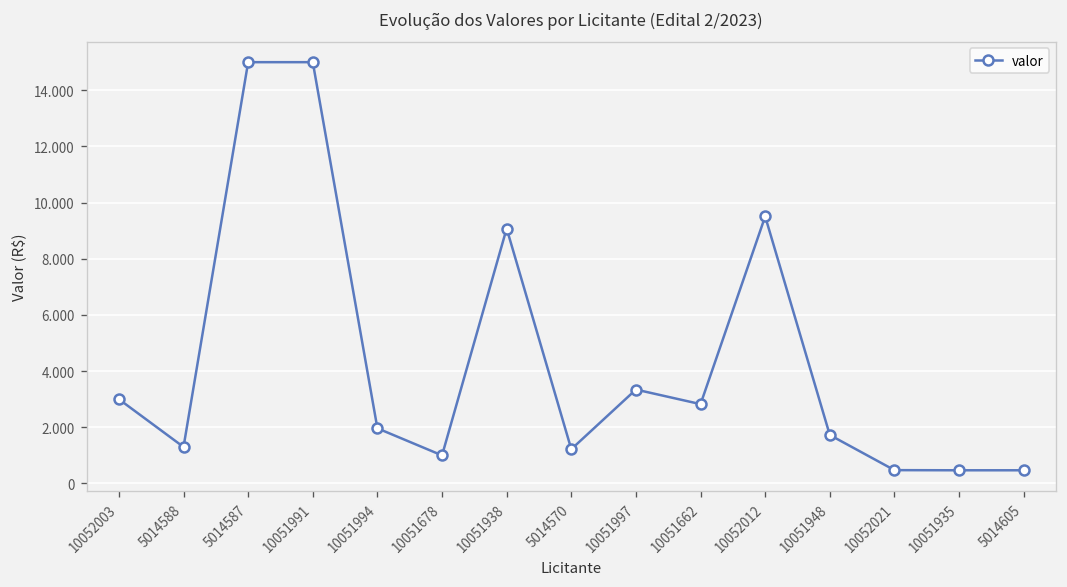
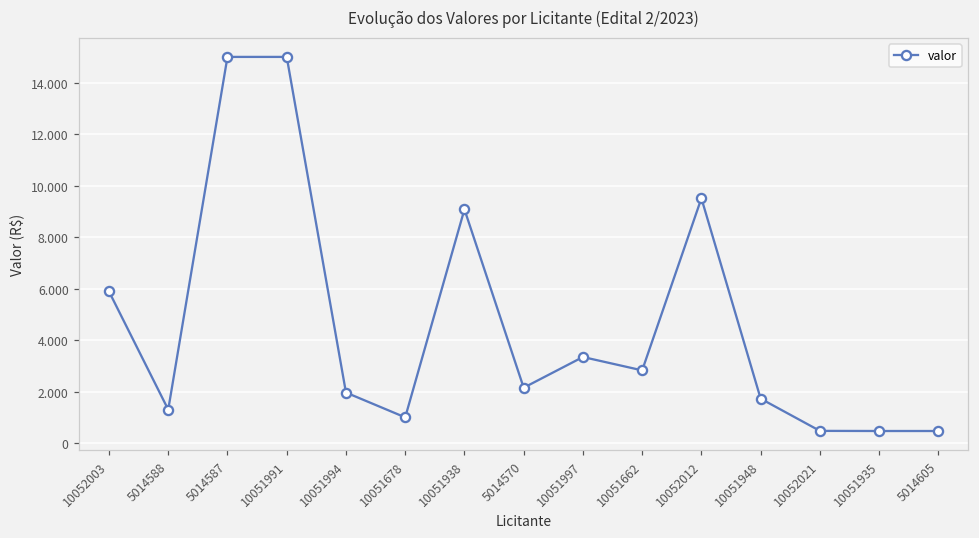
  {
-   "10052003": 3.0,
+   "10052003": 5.9,
    "5014588": 1.3,
    "5014587": 15.0,
    "10051991": 15.0,
    "10051994": 2.0,
    "10051678": 1.0,
    "10051938": 9.1,
-   "5014570": 1.2,
+   "5014570": 2.2,
    "10051997": 3.3,
    "10051662": 2.8,
    "10052012": 9.5,
    "10051948": 1.7,
    "10052021": 0.5,
    "10051935": 0.5,
    "5014605": 0.5
  }
